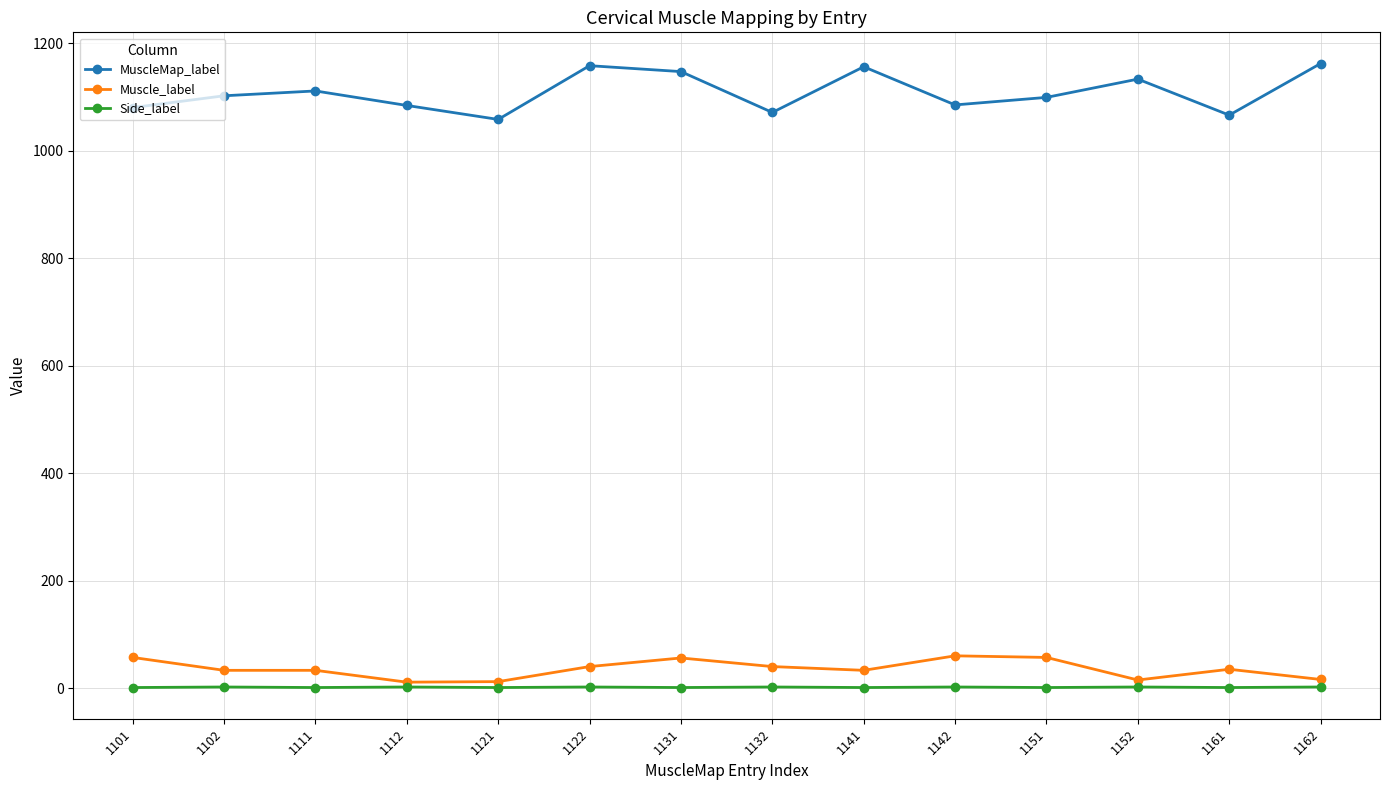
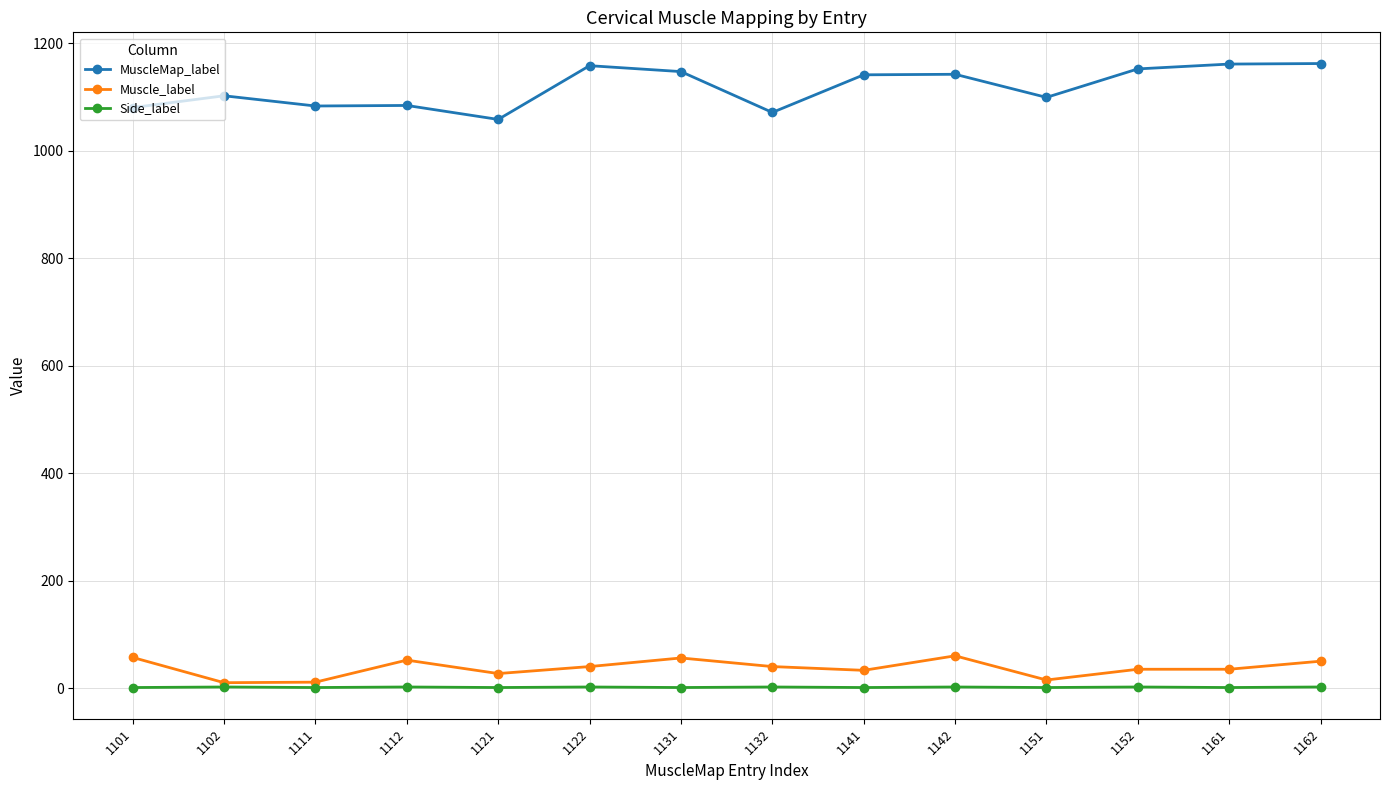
  {
    "MuscleMap_label": {
-     "1111": 1110,
+     "1111": 1080,
      "1112": 1080,
      "1121": 1060,
      "1122": 1160,
      "1131": 1150,
      "1132": 1070,
-     "1141": 1160,
-     "1142": 1090,
+     "1141": 1140,
+     "1142": 1140,
      "1151": 1100,
-     "1152": 1130,
-     "1161": 1070,
+     "1152": 1150,
+     "1161": 1160,
      "1162": 1160
    },
    "Muscle_label": {
      "1101": 60,
-     "1102": 30,
-     "1111": 30,
-     "1112": 10,
-     "1121": 10,
+     "1102": 10,
+     "1111": 10,
+     "1112": 50,
+     "1121": 30,
      "1122": 40,
      "1131": 60,
      "1132": 40,
      "1141": 30,
      "1142": 60,
-     "1151": 60,
-     "1152": 20,
+     "1151": 20,
+     "1152": 40,
      "1161": 40,
-     "1162": 20
+     "1162": 50
    },
    "Side_label": {
      "1101": 0,
      "1102": 0,
      "1111": 0,
      "1112": 0,
      "1121": 0,
      "1122": 0,
      "1131": 0,
      "1132": 0,
      "1141": 0,
      "1142": 0,
      "1151": 0,
      "1152": 0,
      "1161": 0,
      "1162": 0
    }
  }
